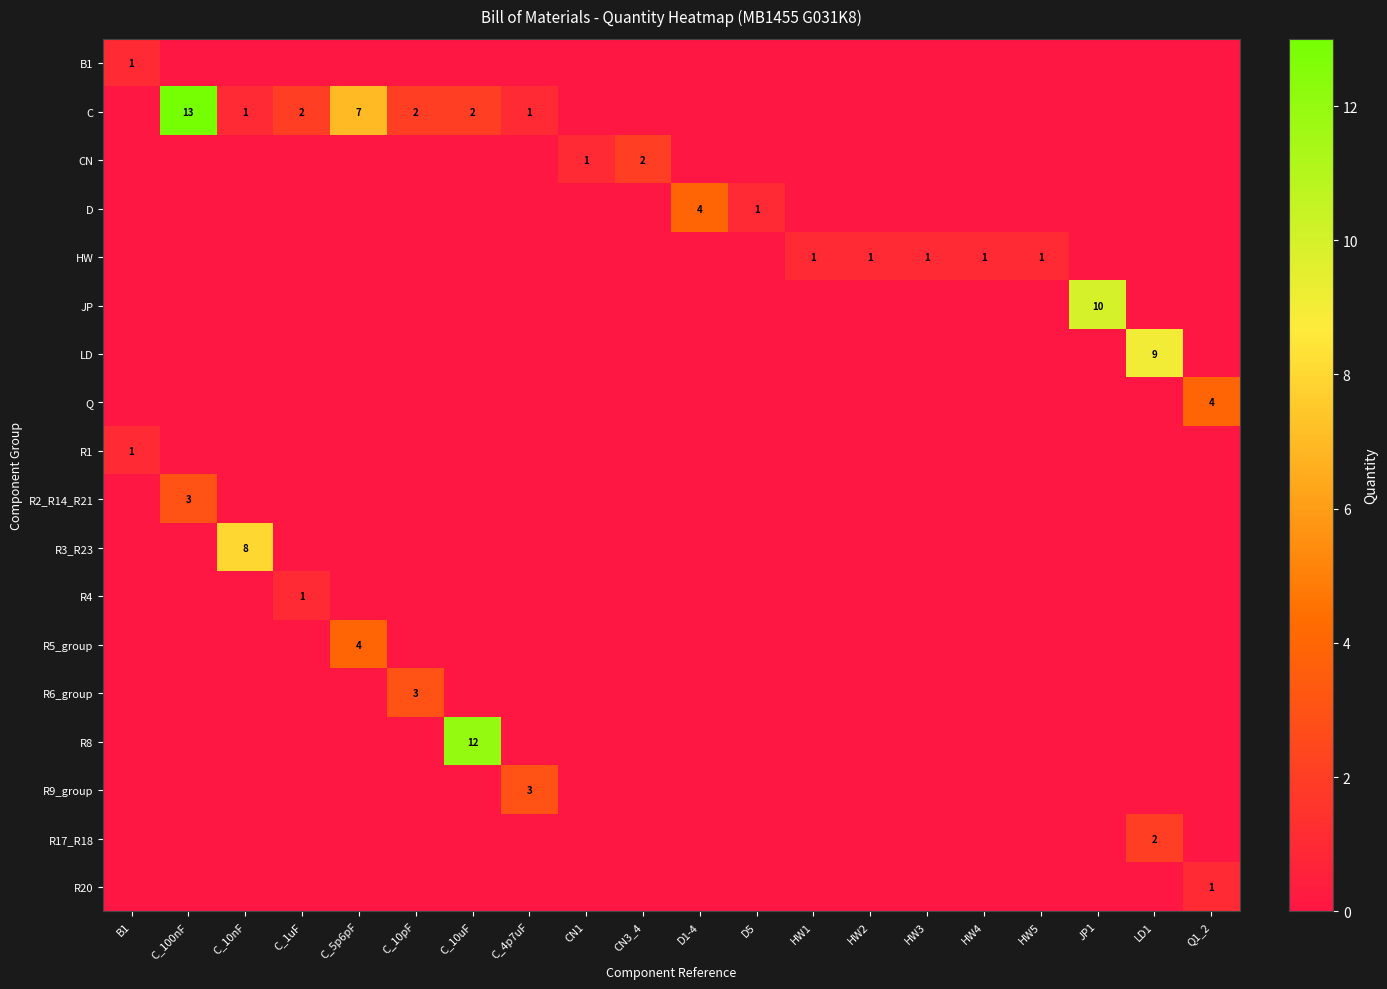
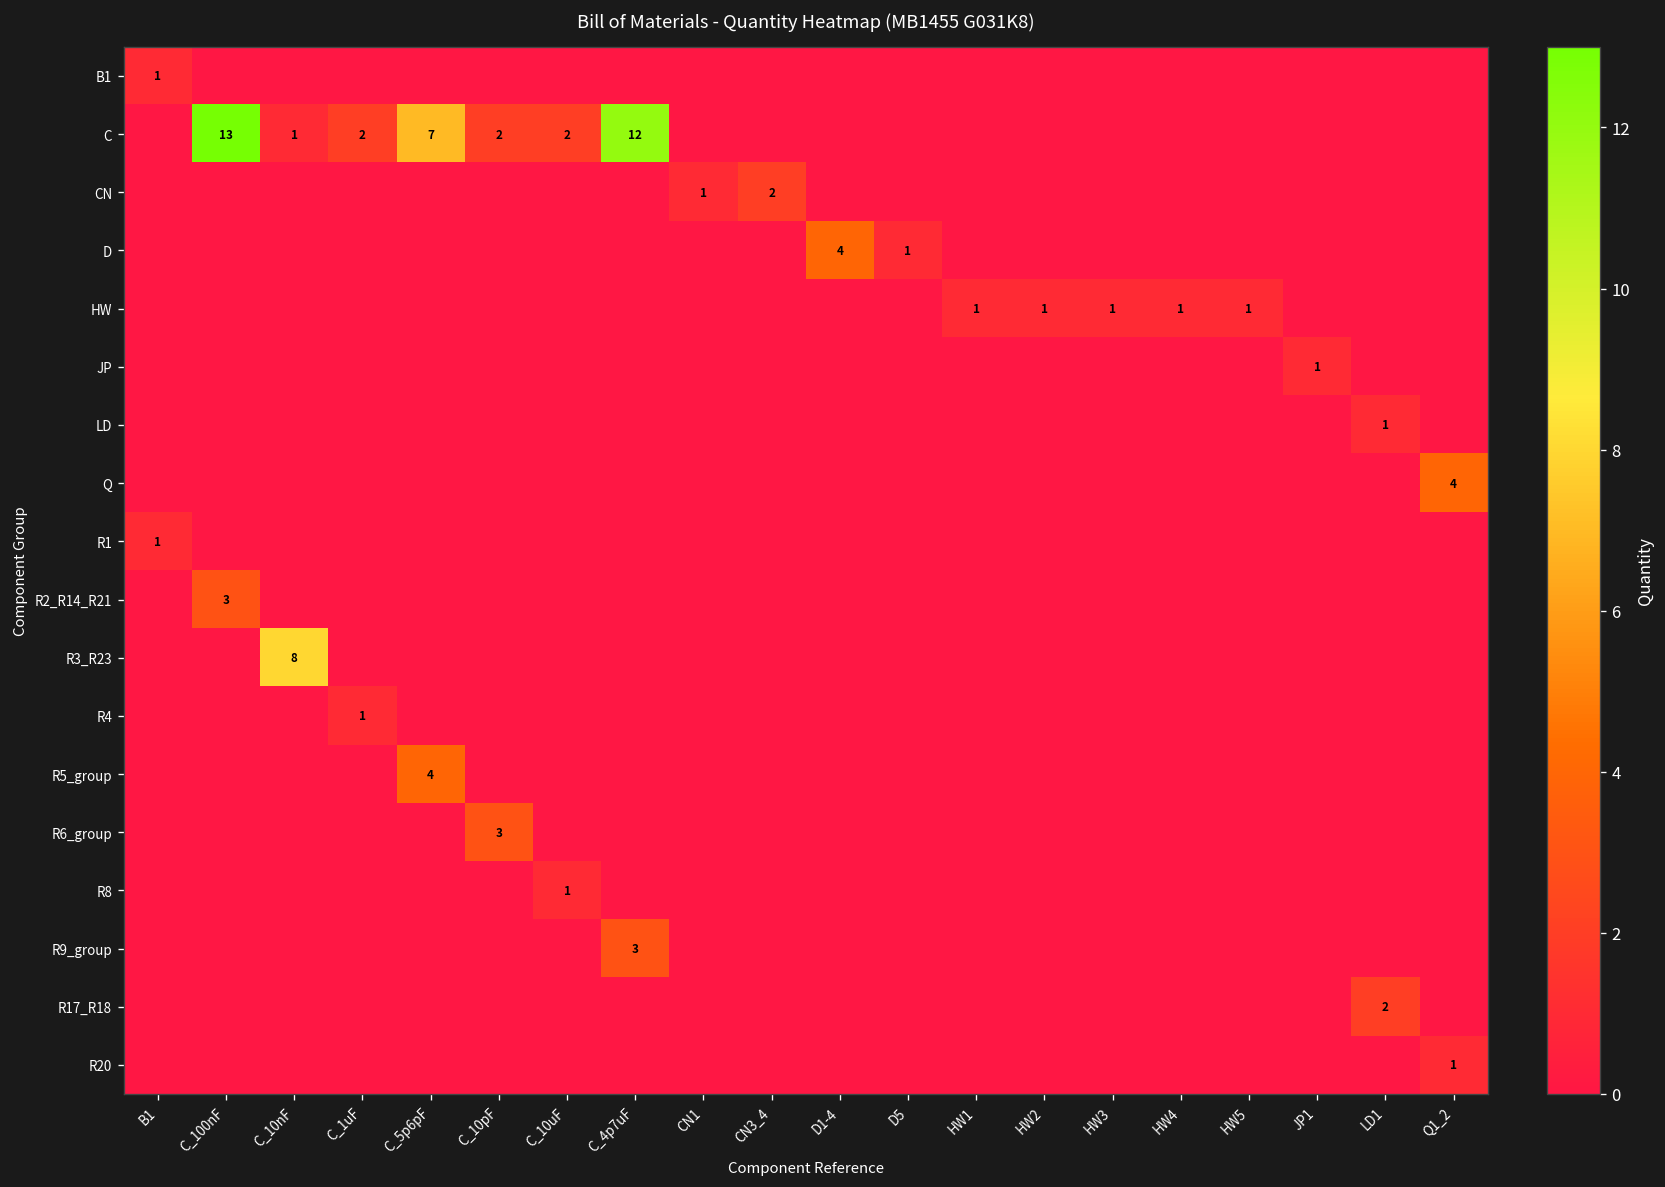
  {
    "B1": {
      "B1": 1
    },
    "C": {
      "C_100nF": 13,
      "C_10nF": 1,
      "C_1uF": 2,
      "C_5p6pF": 7,
      "C_10pF": 2,
      "C_10uF": 2,
-     "C_4p7uF": 1
+     "C_4p7uF": 12
    },
    "CN": {
      "CN1": 1,
      "CN3_4": 2
    },
    "D": {
      "D1-4": 4,
      "D5": 1
    },
    "HW": {
      "HW1": 1,
      "HW2": 1,
      "HW3": 1,
      "HW4": 1,
      "HW5": 1
    },
    "JP": {
-     "JP1": 10
+     "JP1": 1
    },
    "LD": {
-     "LD1": 9
+     "LD1": 1
    },
    "Q": {
      "Q1_2": 4
    },
    "R1": {
      "B1": 1
    },
    "R2_R14_R21": {
      "C_100nF": 3
    },
    "R3_R23": {
      "C_10nF": 8
    },
    "R4": {
      "C_1uF": 1
    },
    "R5_group": {
      "C_5p6pF": 4
    },
    "R6_group": {
      "C_10pF": 3
    },
    "R8": {
-     "C_10uF": 12
+     "C_10uF": 1
    },
    "R9_group": {
      "C_4p7uF": 3
    },
    "R17_R18": {
      "LD1": 2
    },
    "R20": {
      "Q1_2": 1
    }
  }
